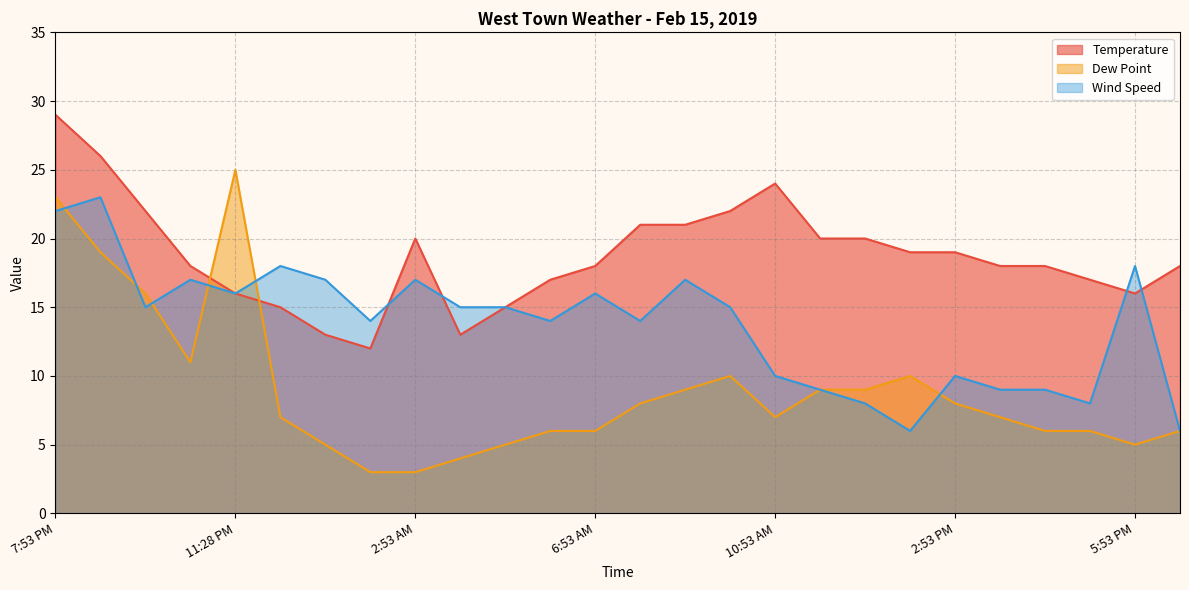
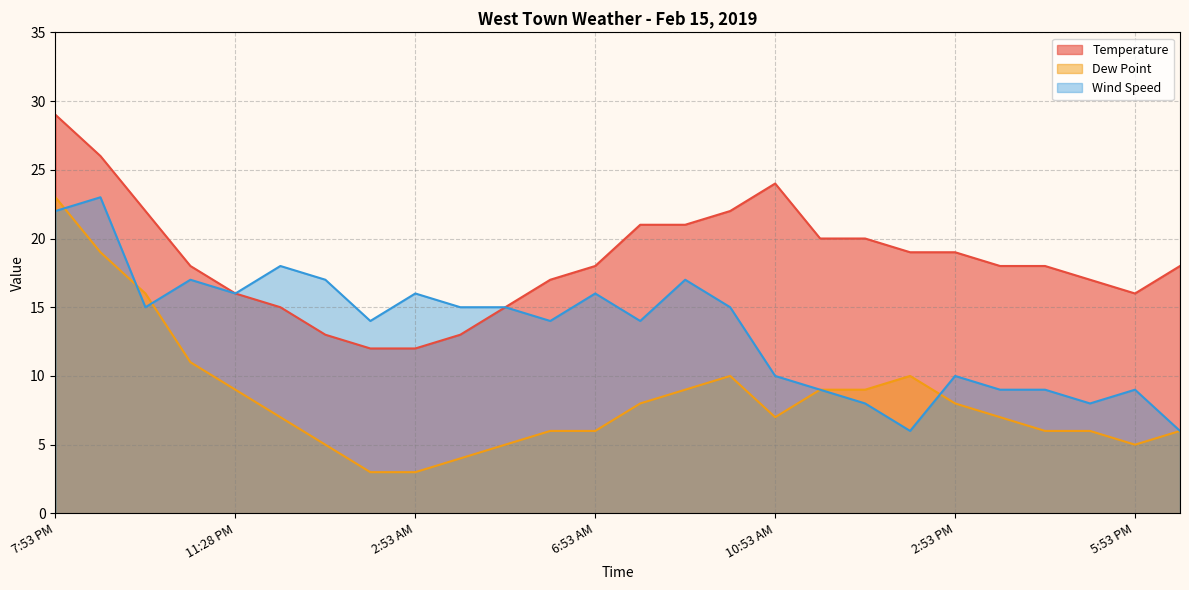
  {
    "Temperature": {
      "7:53 PM": 29,
-     "2:53 AM": 20,
+     "2:53 AM": 12,
      "6:53 AM": 18,
      "10:53 AM": 24,
      "2:53 PM": 19,
      "5:53 PM": 16
    },
    "Dew Point": {
      "7:53 PM": 23,
-     "11:28 PM": 25,
+     "11:28 PM": 9,
      "2:53 AM": 3,
      "6:53 AM": 6,
      "10:53 AM": 7,
      "2:53 PM": 8,
      "5:53 PM": 5
    },
    "Wind Speed": {
      "7:53 PM": 22,
-     "2:53 AM": 17,
+     "2:53 AM": 16,
      "6:53 AM": 16,
      "10:53 AM": 10,
      "2:53 PM": 10,
-     "5:53 PM": 18
+     "5:53 PM": 9
    }
  }
